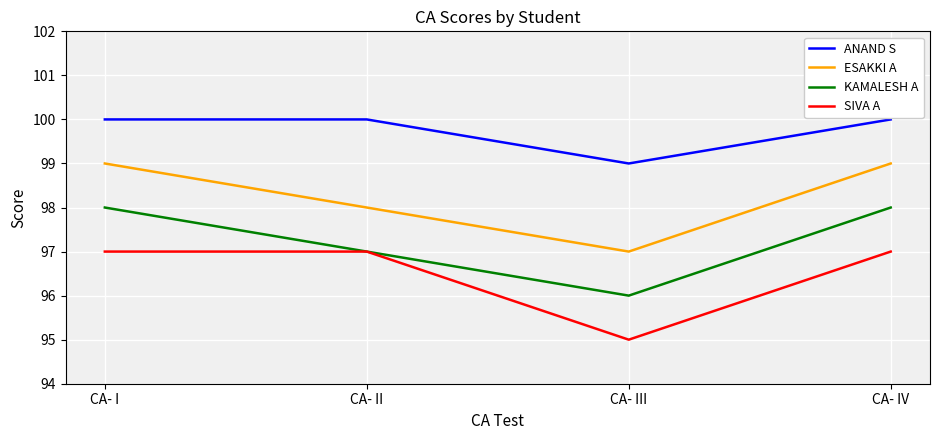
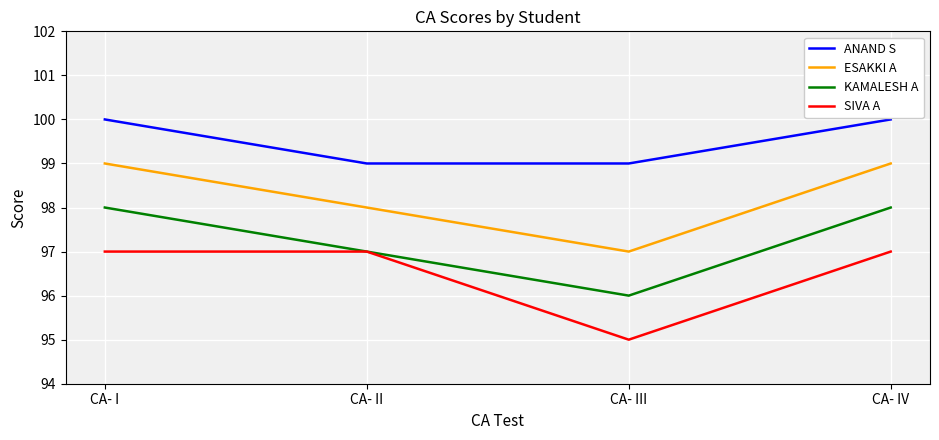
  {
    "ANAND S": {
      "CA- I": 100,
-     "CA- II": 100,
+     "CA- II": 99,
      "CA- III": 99,
      "CA- IV": 100
    },
    "ESAKKI A": {
      "CA- I": 99,
      "CA- II": 98,
      "CA- III": 97,
      "CA- IV": 99
    },
    "KAMALESH A": {
      "CA- I": 98,
      "CA- III": 96,
      "CA- IV": 98
    },
    "SIVA A": {
      "CA- I": 97,
      "CA- III": 95,
      "CA- IV": 97
    }
  }
